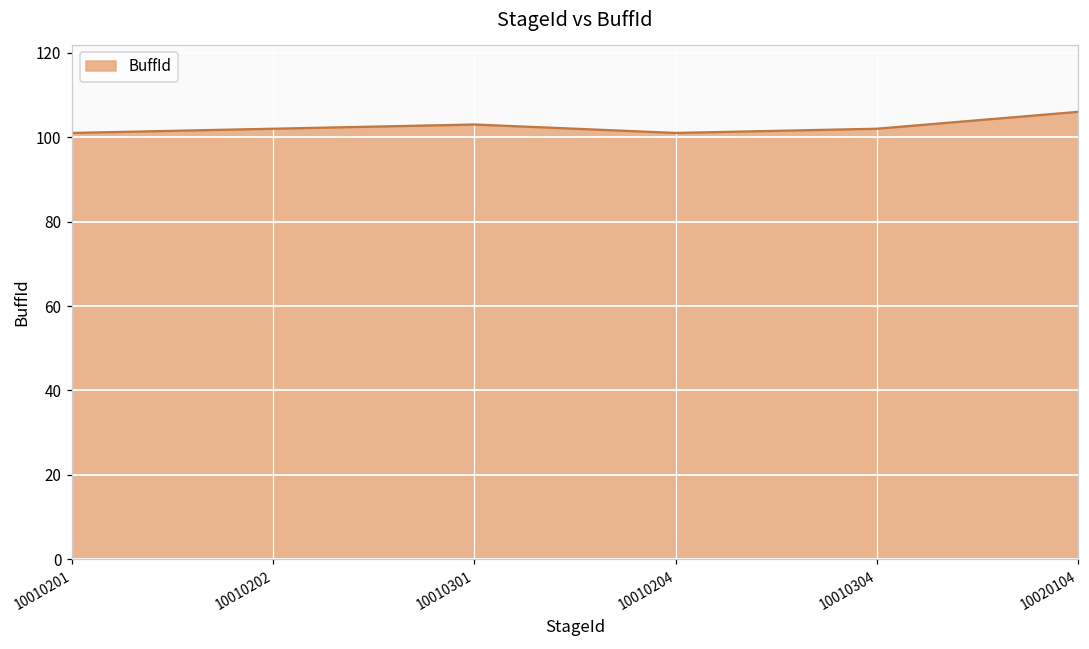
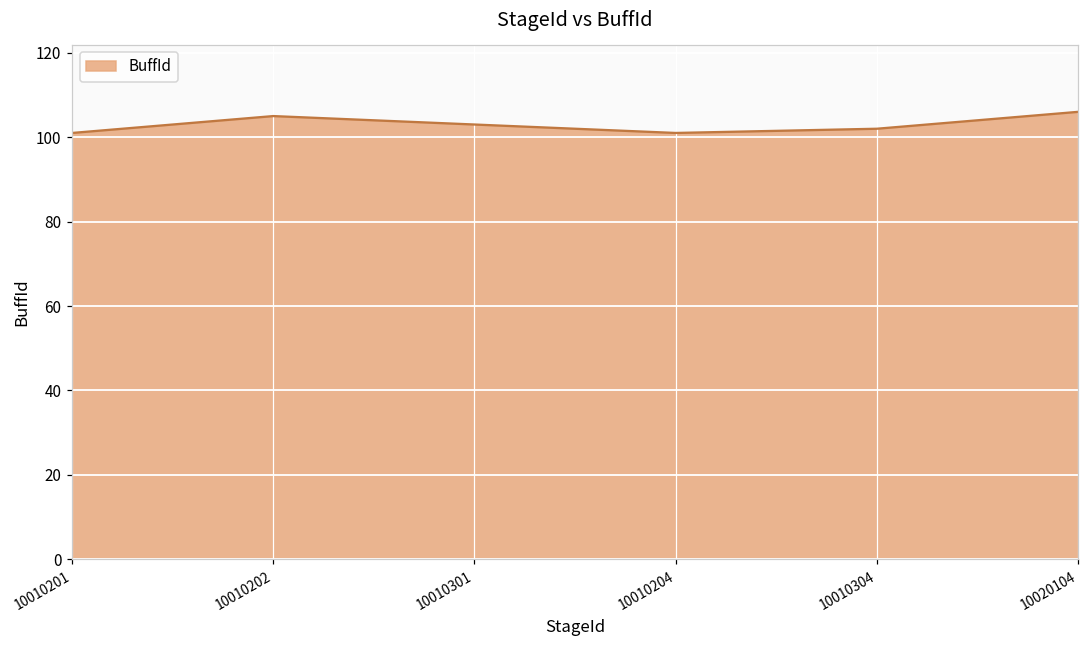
  {
    "10010201": 101,
-   "10010202": 102,
+   "10010202": 105,
    "10010301": 103,
    "10010204": 101,
    "10010304": 102,
    "10020104": 106
  }
